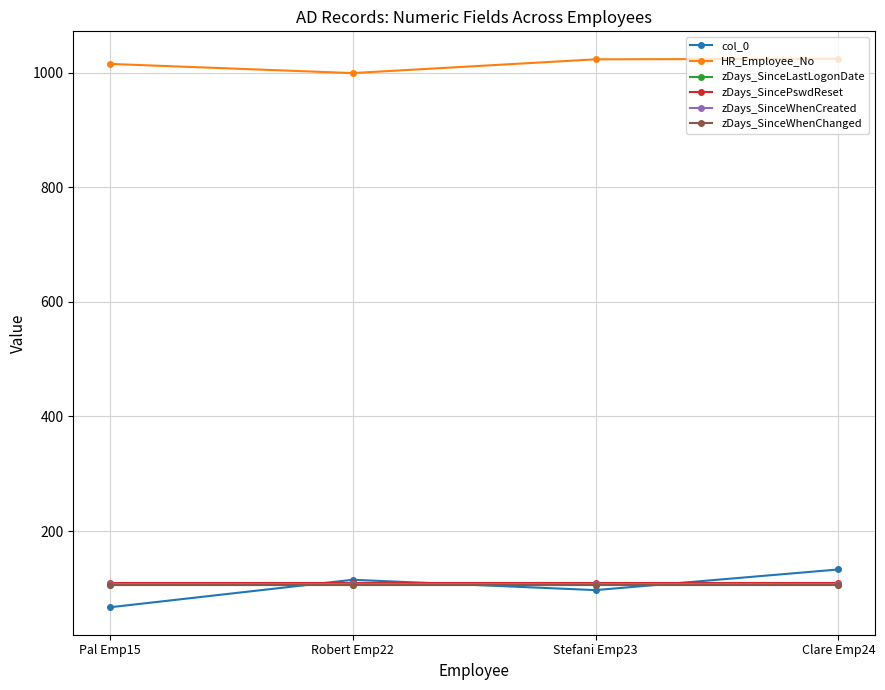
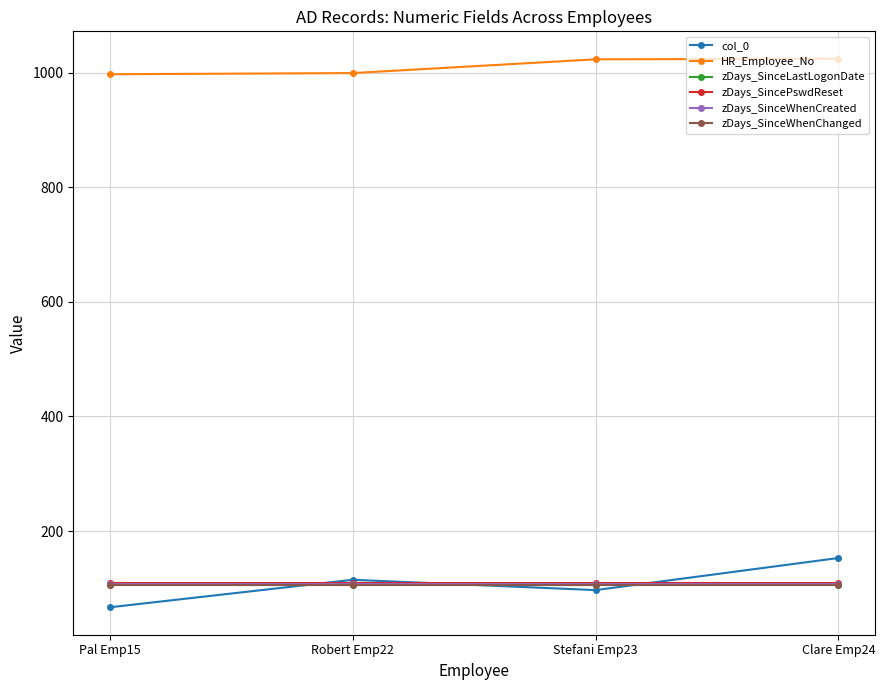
  {
    "col_0": {
      "Pal Emp15": 70,
      "Robert Emp22": 120,
      "Stefani Emp23": 100,
-     "Clare Emp24": 130
+     "Clare Emp24": 150
    },
    "HR_Employee_No": {
-     "Pal Emp15": 1020,
+     "Pal Emp15": 1000,
      "Robert Emp22": 1000,
      "Stefani Emp23": 1020
    }
  }
